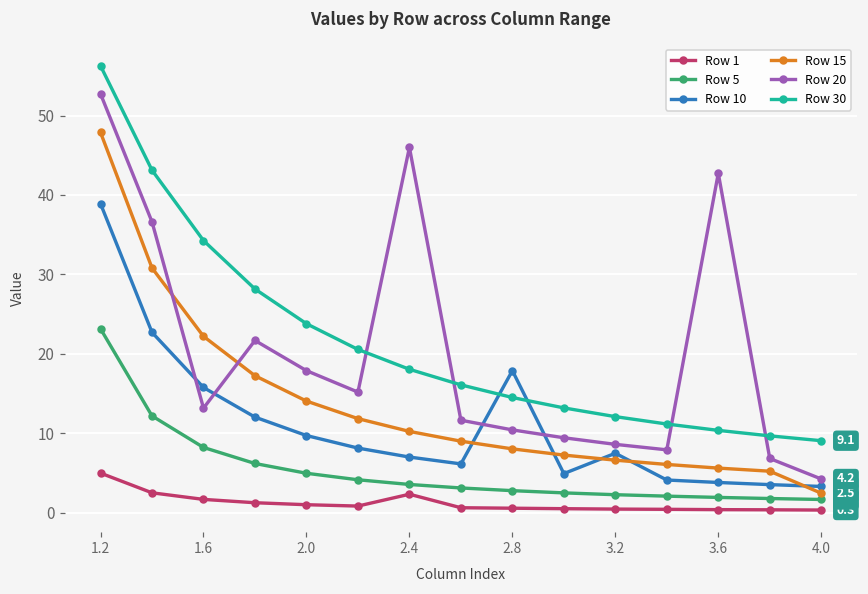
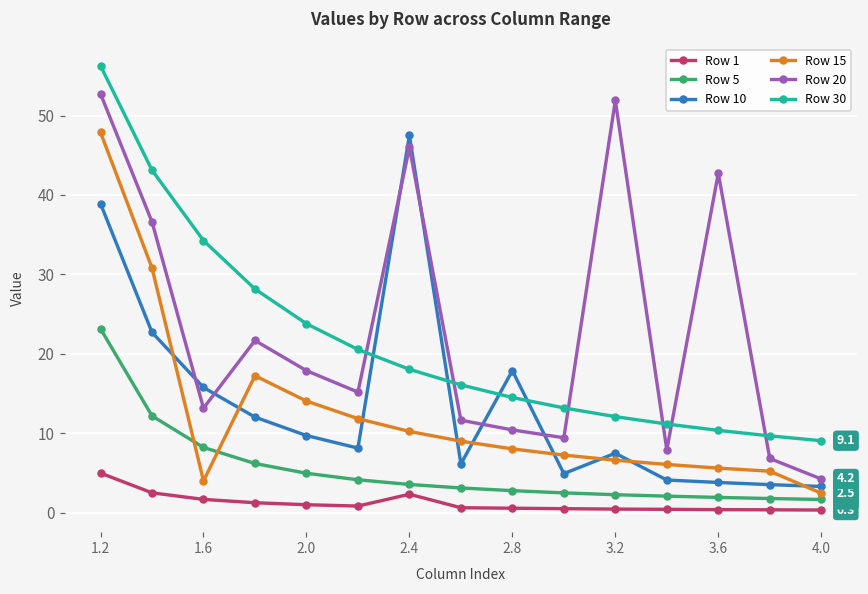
  {
    "Row 1": {
      "1.2": 5,
      "1.6": 2,
      "2.0": 1,
      "2.4": 2,
      "2.8": 1,
      "3.2": 0,
      "3.6": 0
    },
    "Row 10": {
      "1.2": 39,
      "1.6": 16,
      "2.0": 10,
-     "2.4": 7,
+     "2.4": 48,
      "2.8": 18,
      "3.2": 7,
      "3.6": 4
    },
    "Row 15": {
      "1.2": 48,
-     "1.6": 22,
+     "1.6": 4,
      "2.0": 14,
      "2.4": 10,
      "2.8": 8,
      "3.2": 7,
      "3.6": 6
    },
    "Row 20": {
      "1.2": 53,
      "1.6": 13,
      "2.0": 18,
      "2.4": 46,
      "2.8": 10,
-     "3.2": 9,
+     "3.2": 52,
      "3.6": 43
    }
  }
